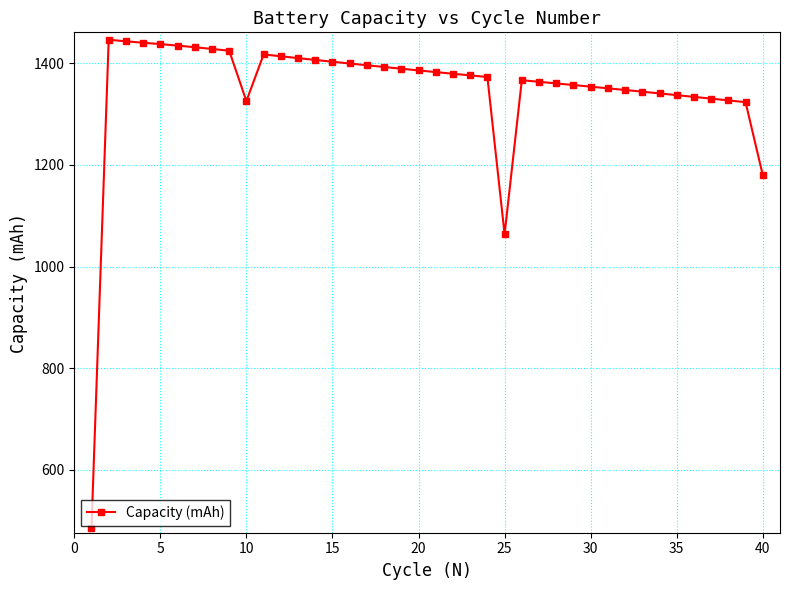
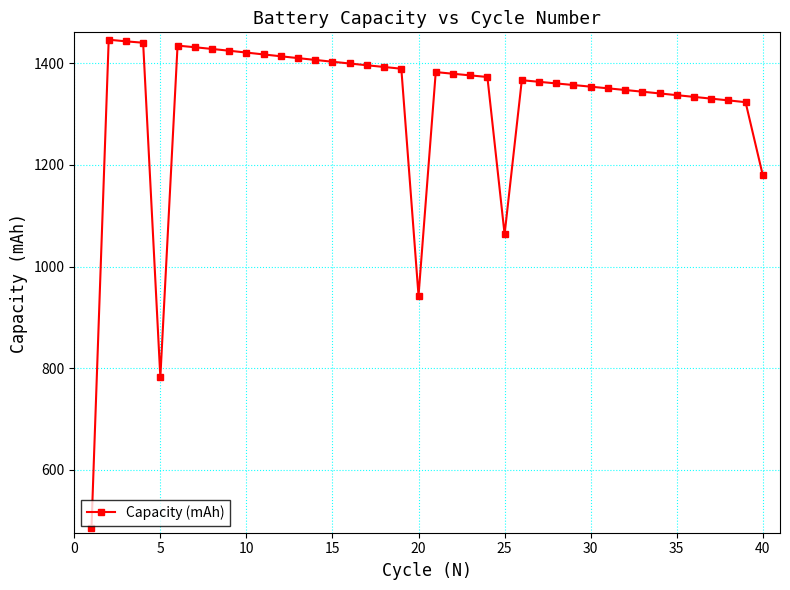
  {
-   "5": 1440,
-   "10": 1330,
+   "5": 780,
+   "10": 1420,
    "15": 1400,
-   "20": 1390,
+   "20": 940,
    "25": 1060,
    "30": 1350,
    "35": 1340,
    "40": 1180
  }
